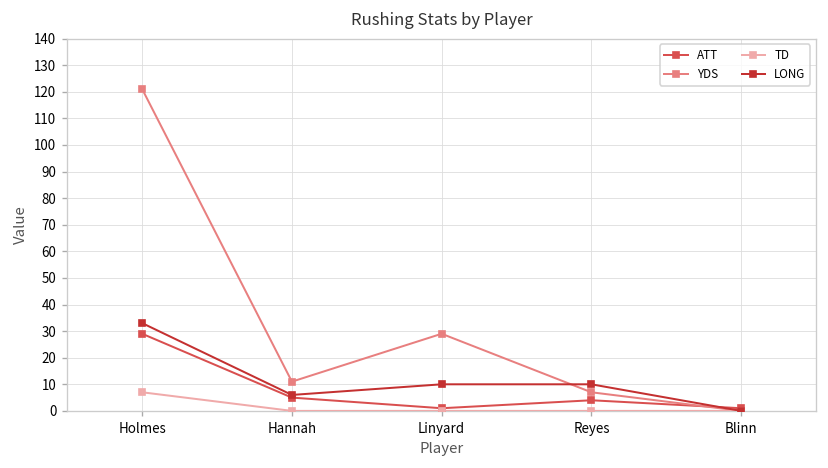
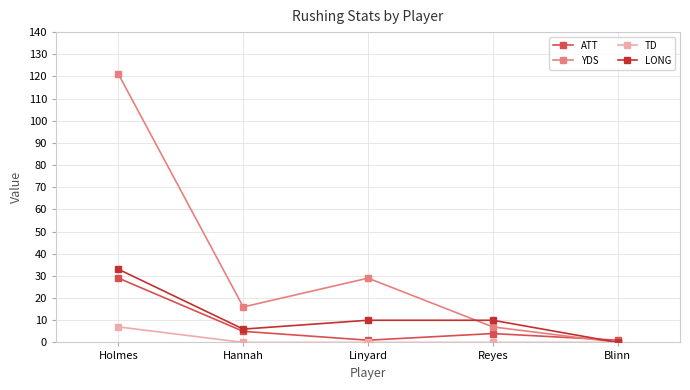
  {
    "YDS": {
      "Holmes": 121,
-     "Hannah": 11,
+     "Hannah": 16,
      "Linyard": 29,
      "Reyes": 7
    },
    "TD": {
      "Holmes": 7,
      "Hannah": 0,
      "Reyes": 0
    }
  }
